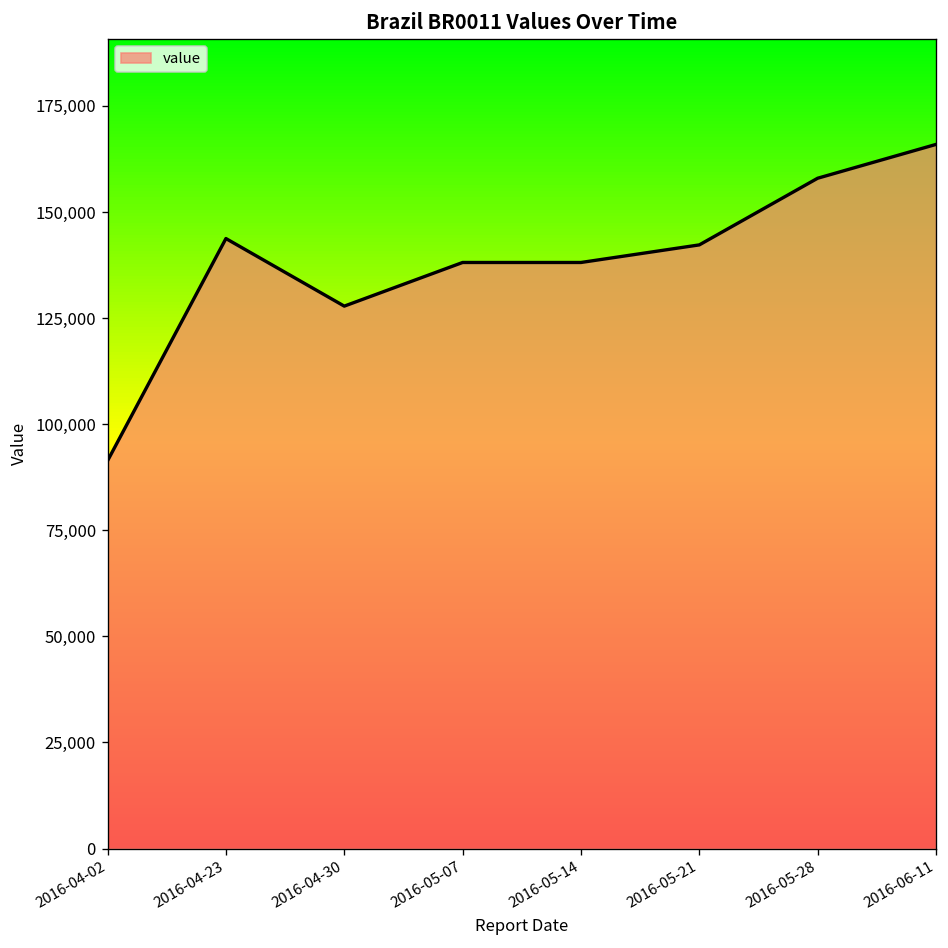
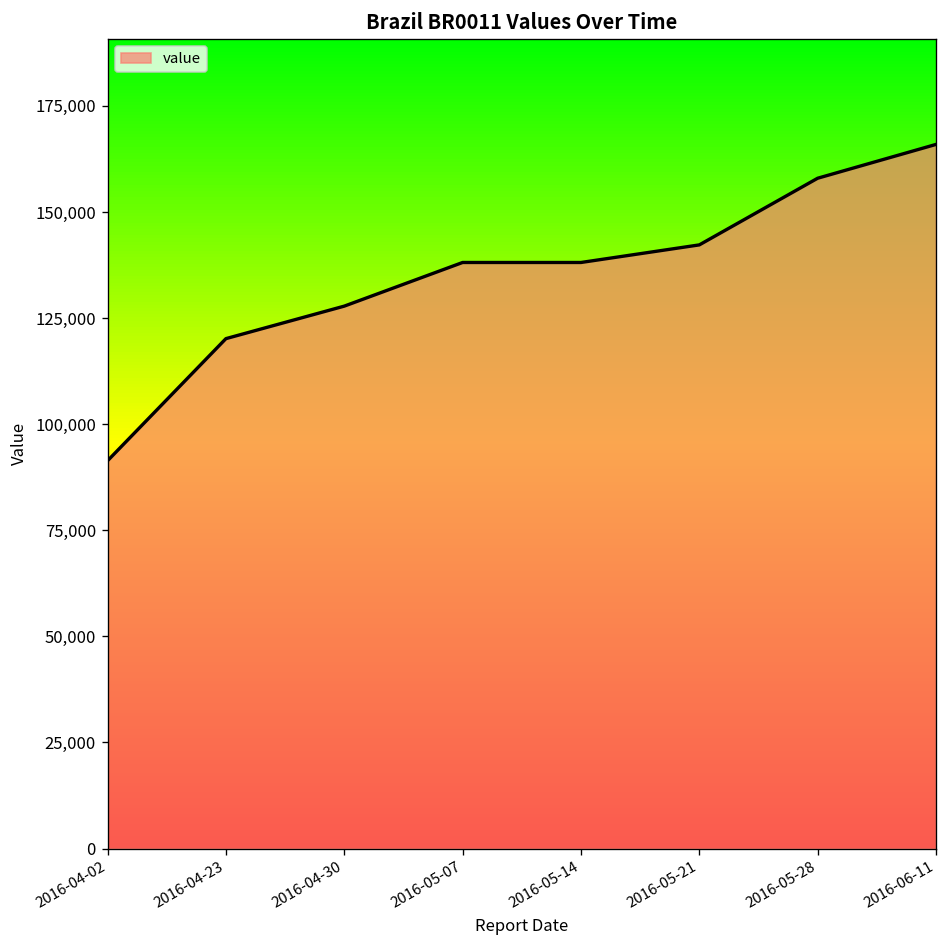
  {
    "2016-04-02": "91,000",
-   "2016-04-23": "144,000",
+   "2016-04-23": "120,000",
    "2016-04-30": "128,000",
    "2016-05-07": "138,000",
    "2016-05-14": "138,000",
    "2016-05-21": "142,000",
    "2016-05-28": "158,000",
    "2016-06-11": "166,000"
  }
